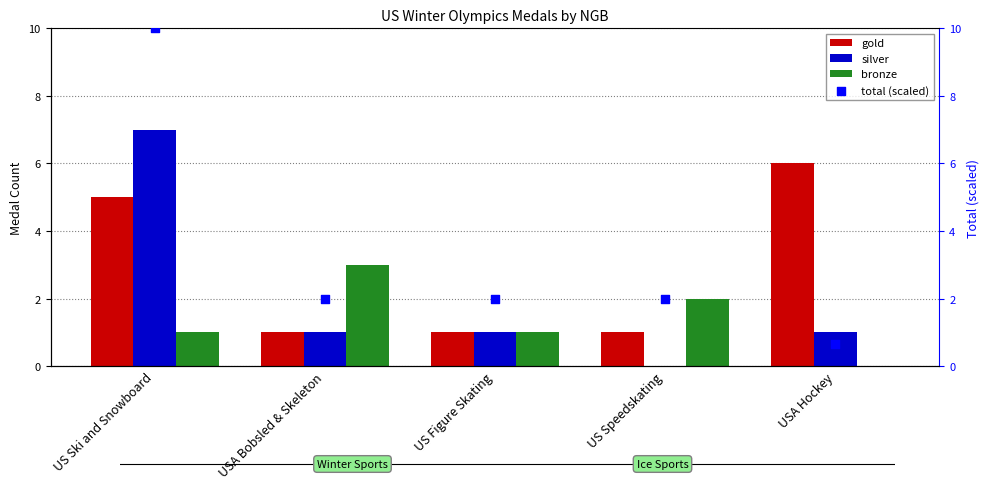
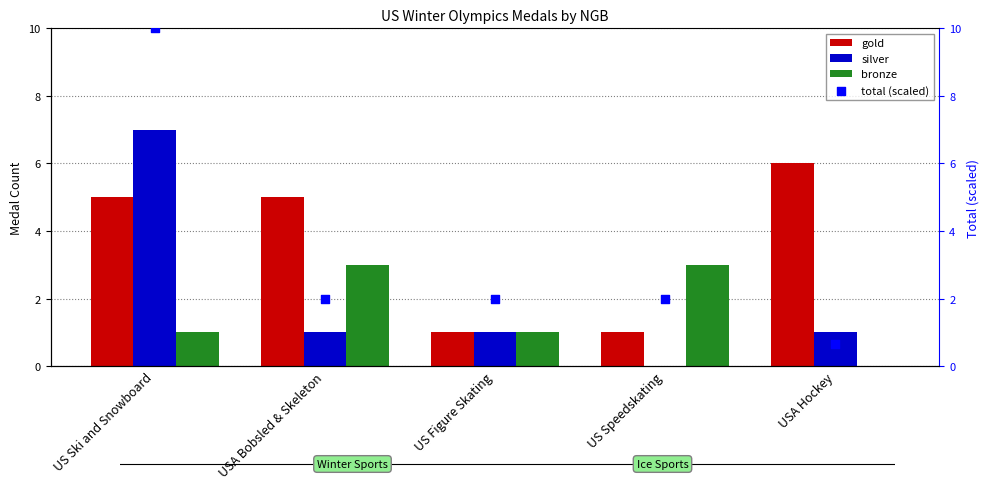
  {
    "gold": {
      "US Ski and Snowboard": 5,
-     "USA Bobsled & Skeleton": 1,
+     "USA Bobsled & Skeleton": 5,
      "US Figure Skating": 1,
      "US Speedskating": 1,
      "USA Hockey": 6
    },
    "bronze": {
      "US Ski and Snowboard": 1,
      "USA Bobsled & Skeleton": 3,
      "US Figure Skating": 1,
-     "US Speedskating": 2,
+     "US Speedskating": 3,
      "USA Hockey": 0
    }
  }
